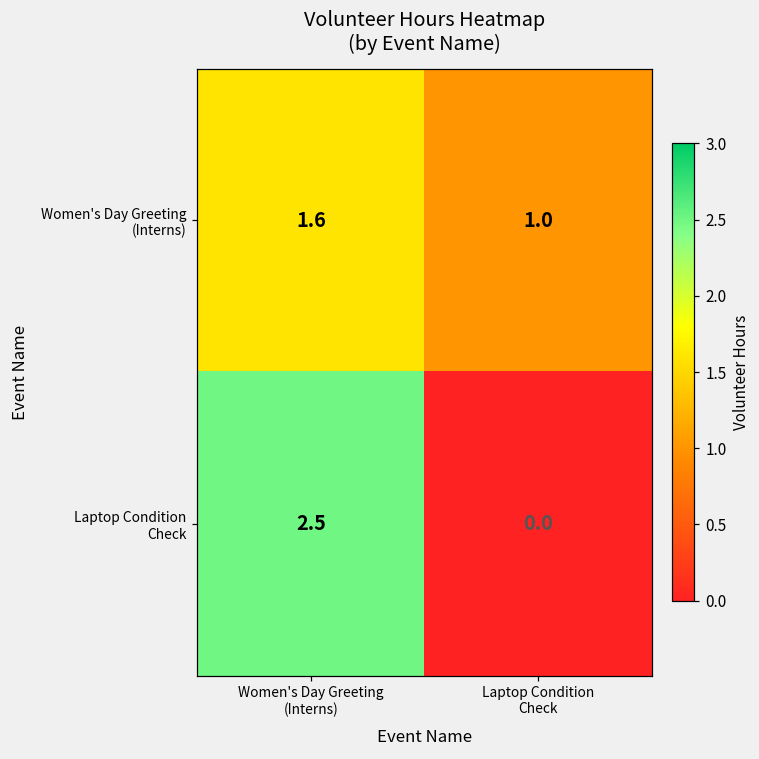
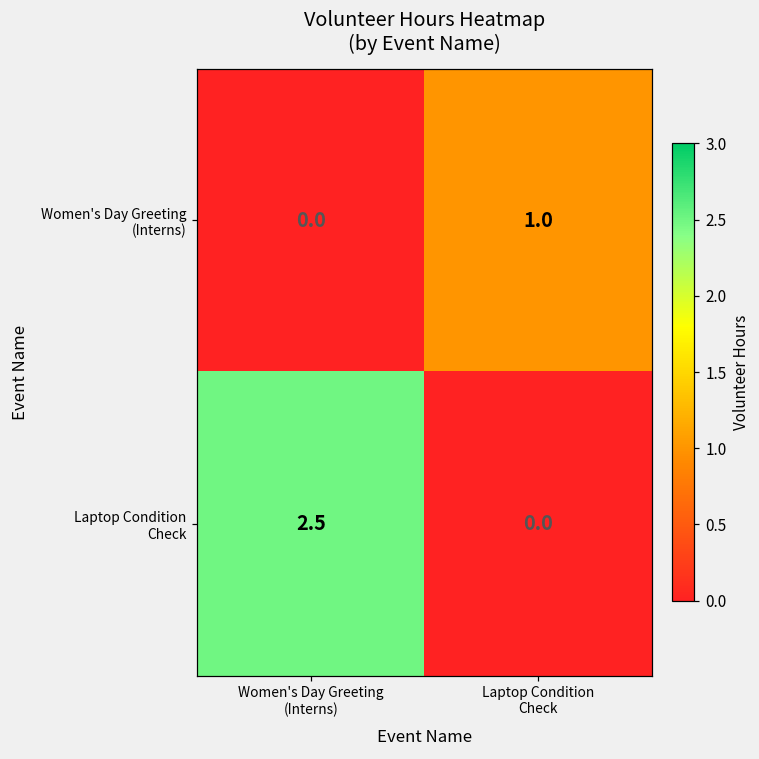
  {
    "Women's Day Greeting (Interns)": {
-     "Women's Day Greeting (Interns)": 1.6,
+     "Women's Day Greeting (Interns)": 0.0,
      "Laptop Condition Check": 1.0
    },
    "Laptop Condition Check": {
      "Women's Day Greeting (Interns)": 2.5,
      "Laptop Condition Check": 0.0
    }
  }
